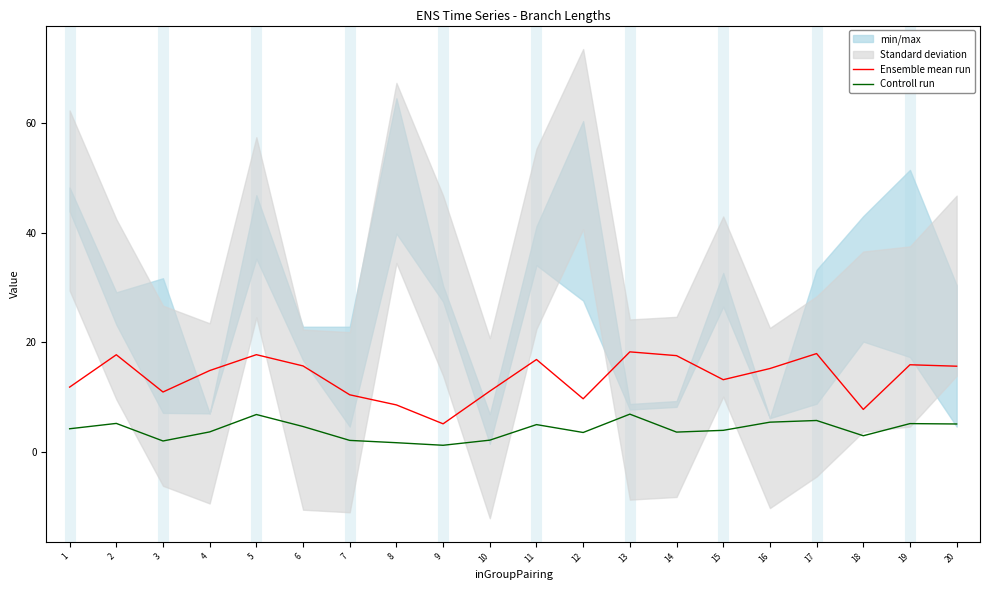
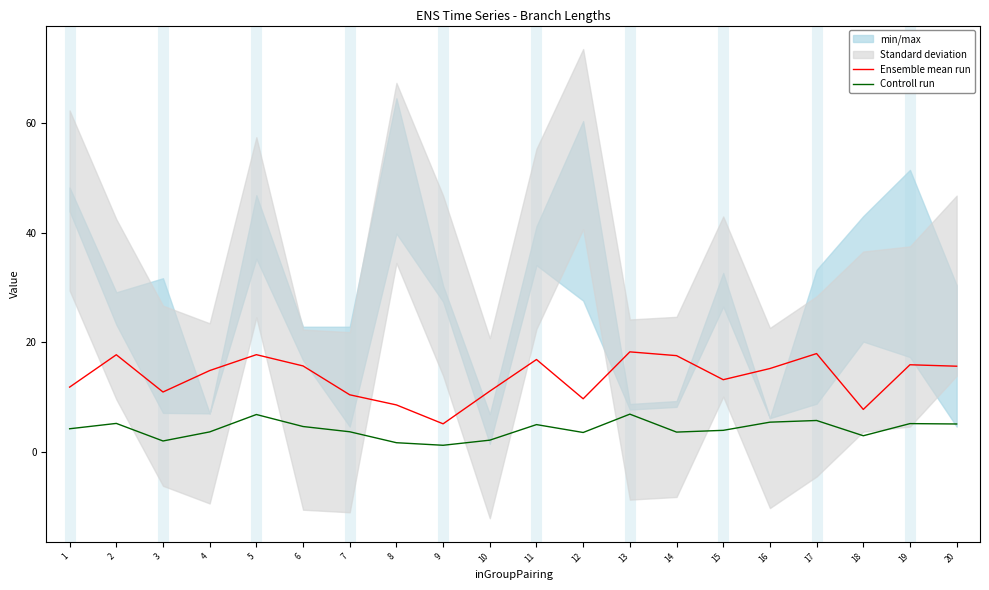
  {
    "Ensemble mean run": {
      "1": 12,
      "2": 18,
      "3": 11,
      "4": 15,
      "5": 18,
      "6": 16,
      "7": 10,
      "8": 9,
      "9": 5,
      "10": 11,
      "11": 17,
      "12": 10,
      "13": 18,
      "14": 18,
      "15": 13,
      "16": 15,
      "17": 18,
      "18": 8,
      "19": 16,
      "20": 16
    },
    "Controll run": {
      "1": 4,
      "2": 5,
      "3": 2,
      "4": 4,
      "5": 7,
      "6": 5,
-     "7": 2,
+     "7": 4,
      "8": 2,
      "9": 1,
      "10": 2,
      "11": 5,
      "12": 4,
      "13": 7,
      "14": 4,
      "15": 4,
      "16": 5,
      "17": 6,
      "18": 3,
      "19": 5,
      "20": 5
    }
  }
